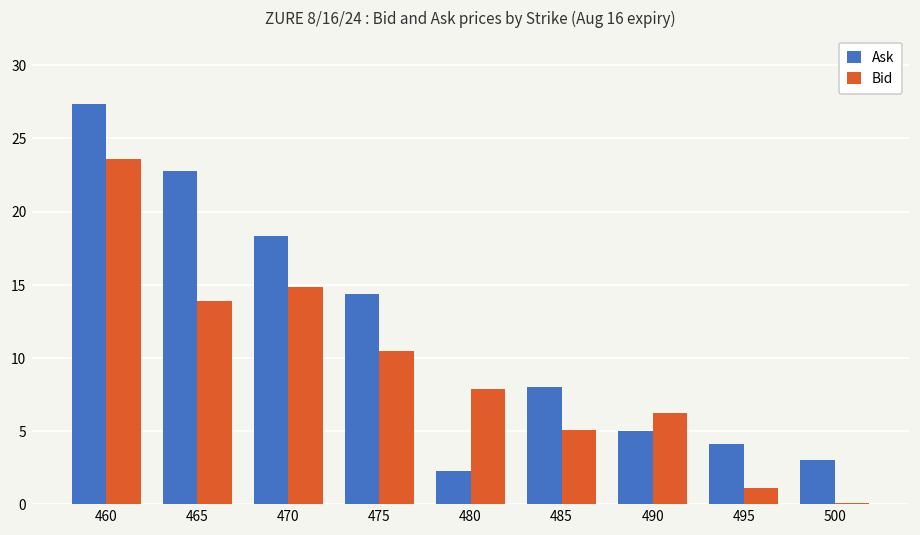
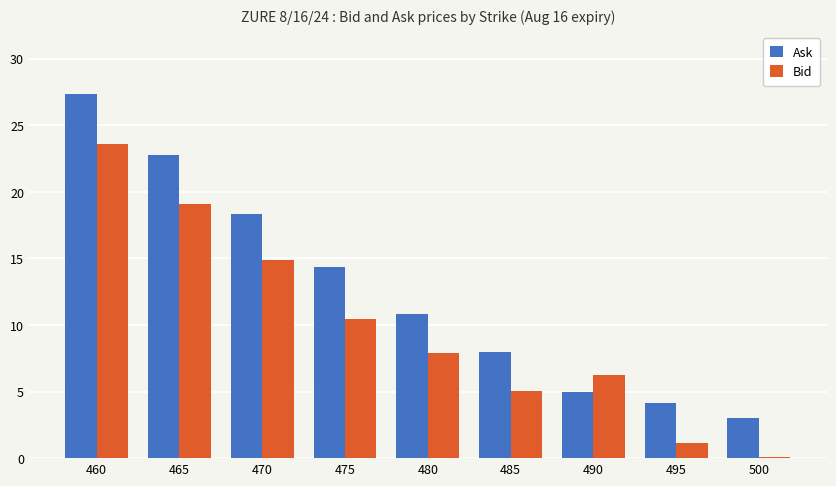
  {
    "Ask": {
      "460": 27.3,
      "465": 22.8,
      "470": 18.3,
      "475": 14.4,
-     "480": 2.3,
+     "480": 10.9,
      "485": 8.0,
      "490": 5.0,
      "495": 4.1,
      "500": 3.0
    },
    "Bid": {
      "460": 23.6,
-     "465": 13.9,
+     "465": 19.1,
      "470": 14.9,
      "475": 10.5,
      "480": 7.9,
      "485": 5.1,
      "490": 6.2,
      "495": 1.1
    }
  }
